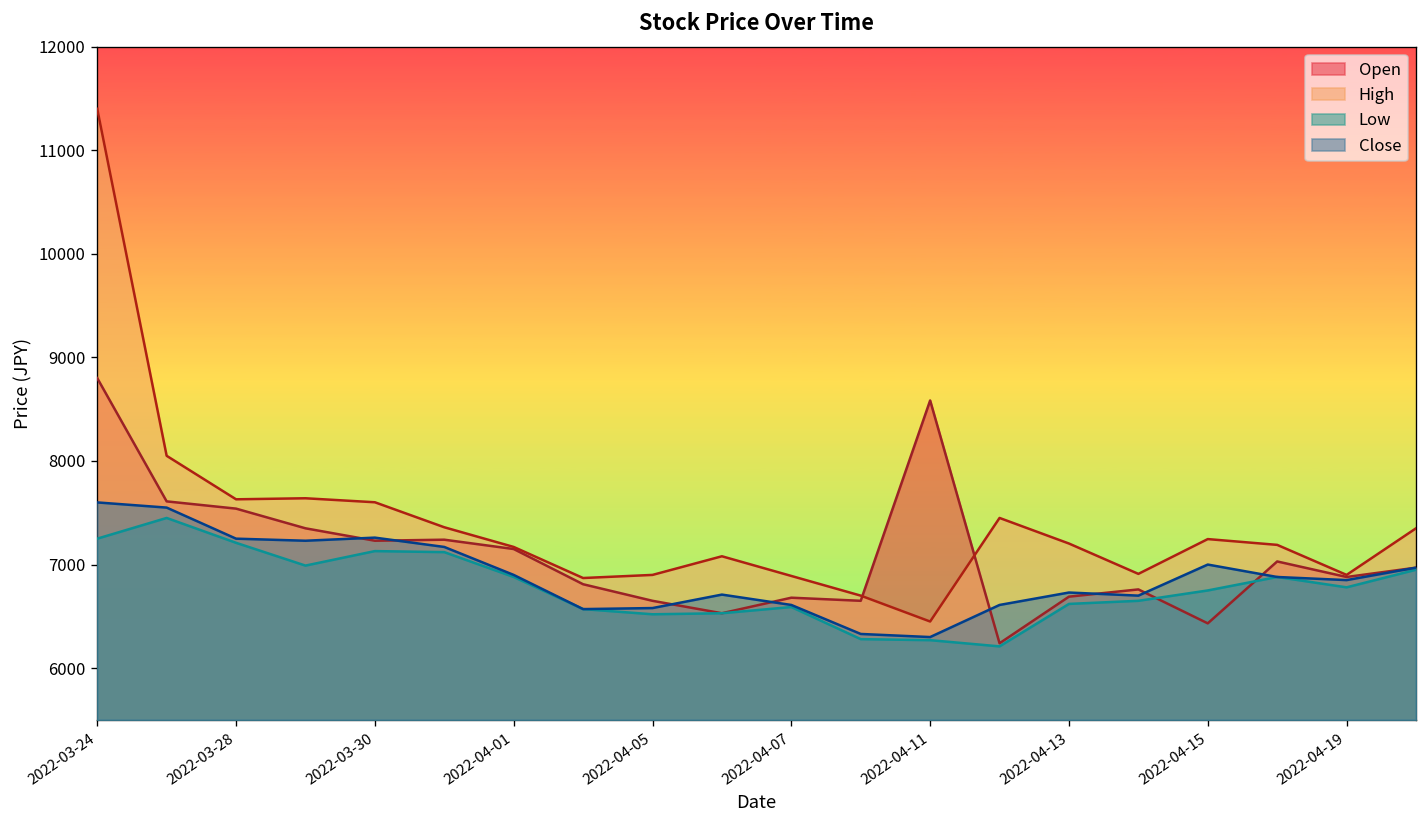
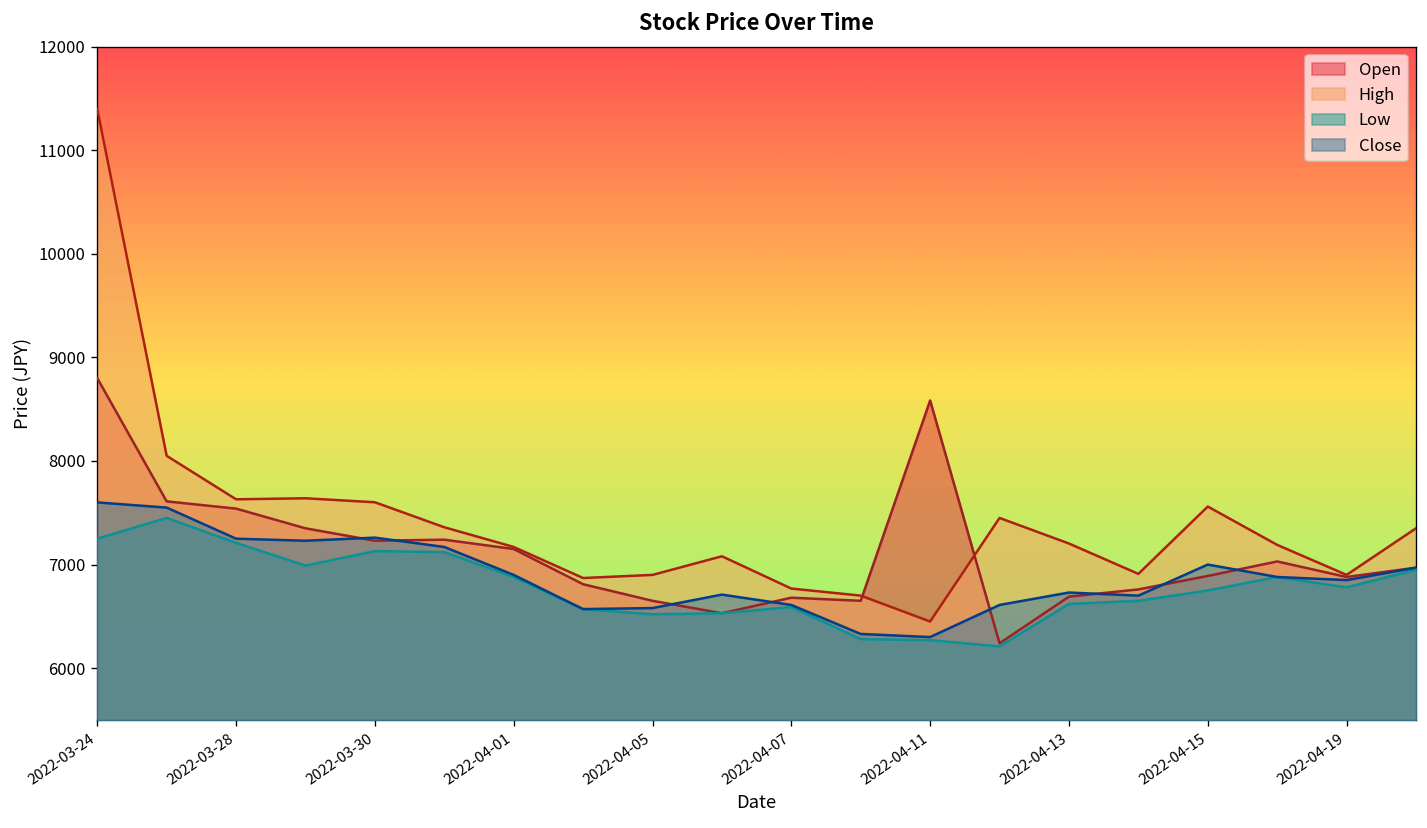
  {
    "Open": {
      "2022-03-24": 8800,
      "2022-03-28": 7500,
      "2022-03-30": 7200,
      "2022-04-05": 6700,
      "2022-04-07": 6700,
      "2022-04-11": 8600,
      "2022-04-13": 6700,
-     "2022-04-15": 6400
+     "2022-04-15": 6900
    },
    "High": {
      "2022-03-24": 11400,
      "2022-03-28": 7600,
      "2022-03-30": 7600,
      "2022-04-05": 6900,
-     "2022-04-07": 6900,
+     "2022-04-07": 6800,
      "2022-04-11": 6500,
      "2022-04-13": 7200,
-     "2022-04-15": 7200
+     "2022-04-15": 7600
    }
  }
